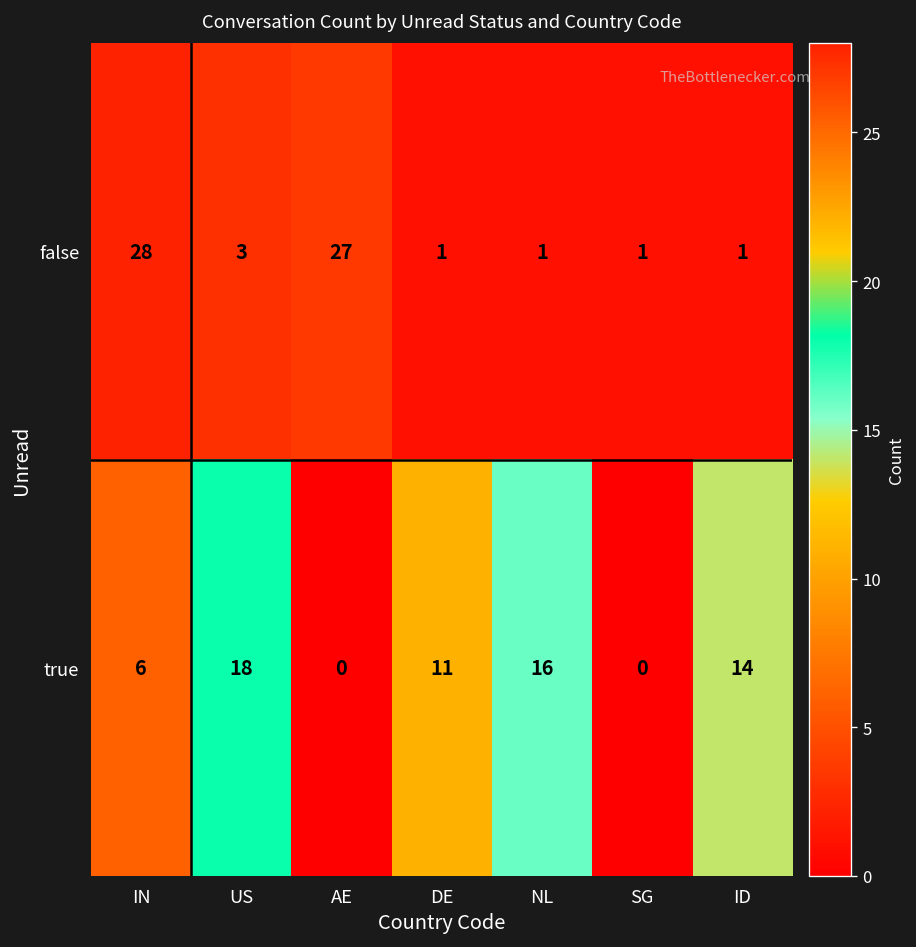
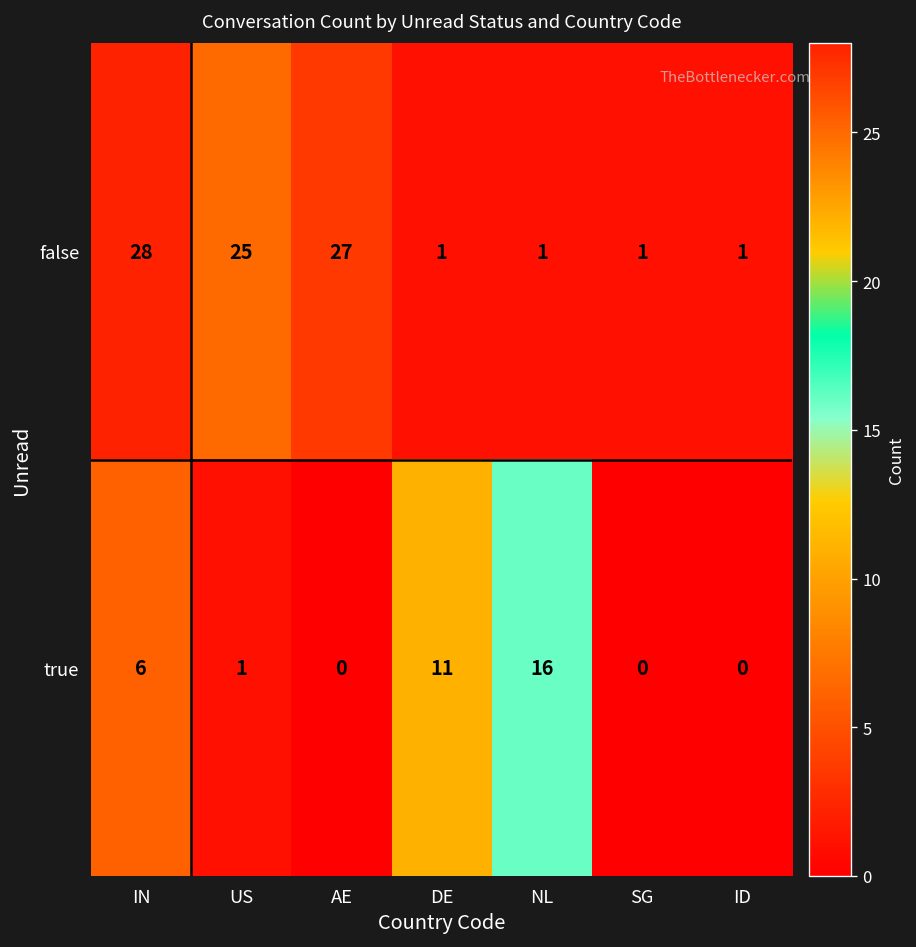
  {
    "false": {
      "IN": 28,
-     "US": 3,
+     "US": 25,
      "AE": 27,
      "DE": 1,
      "NL": 1,
      "SG": 1,
      "ID": 1
    },
    "true": {
      "IN": 6,
-     "US": 18,
+     "US": 1,
      "AE": 0,
      "DE": 11,
      "NL": 16,
      "SG": 0,
-     "ID": 14
+     "ID": 0
    }
  }
